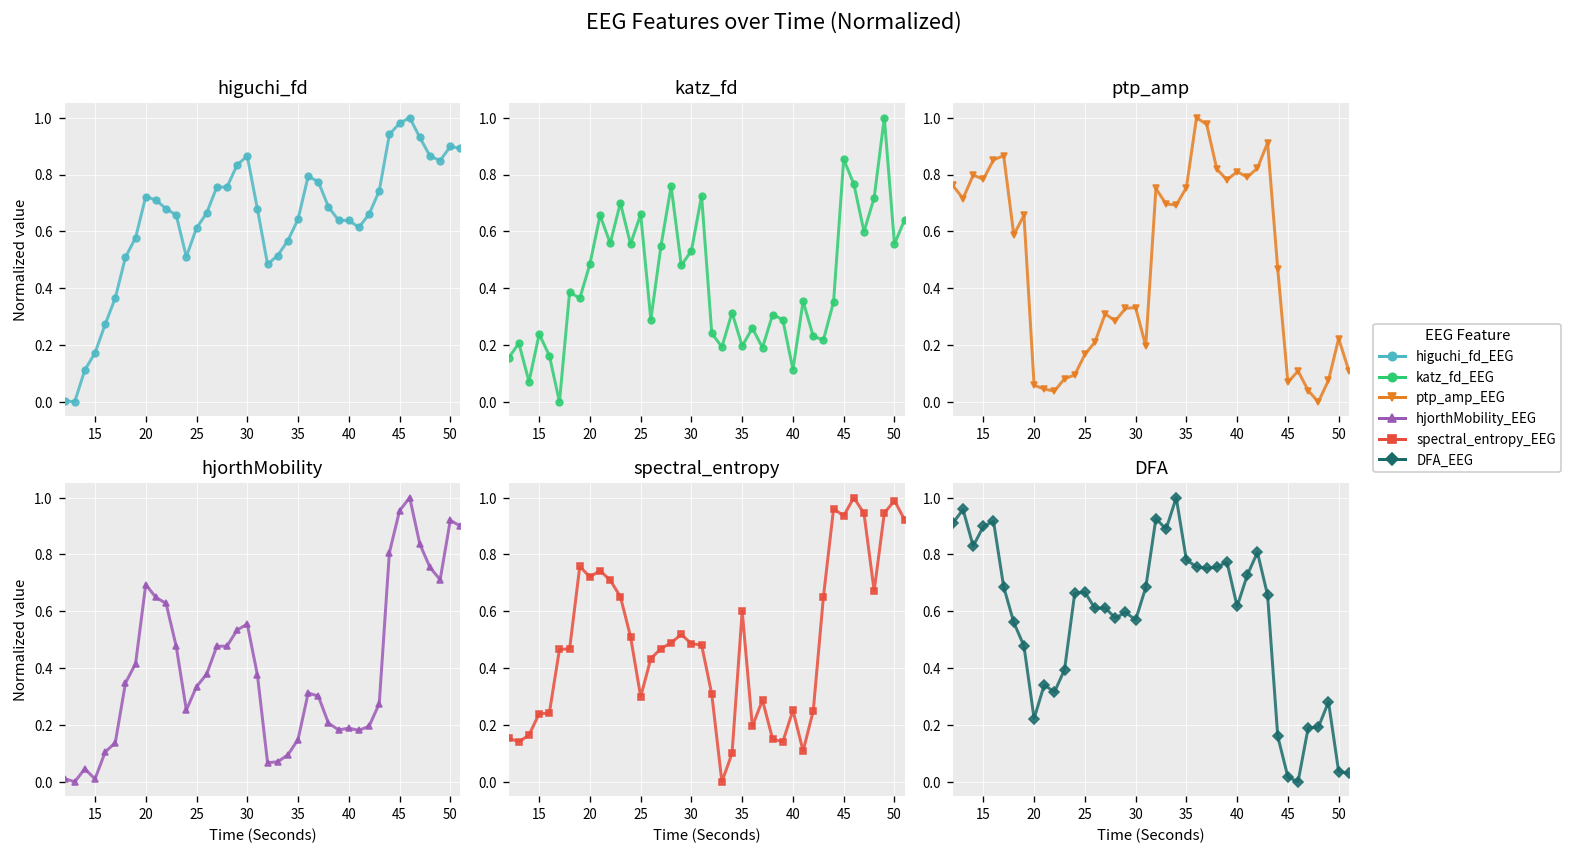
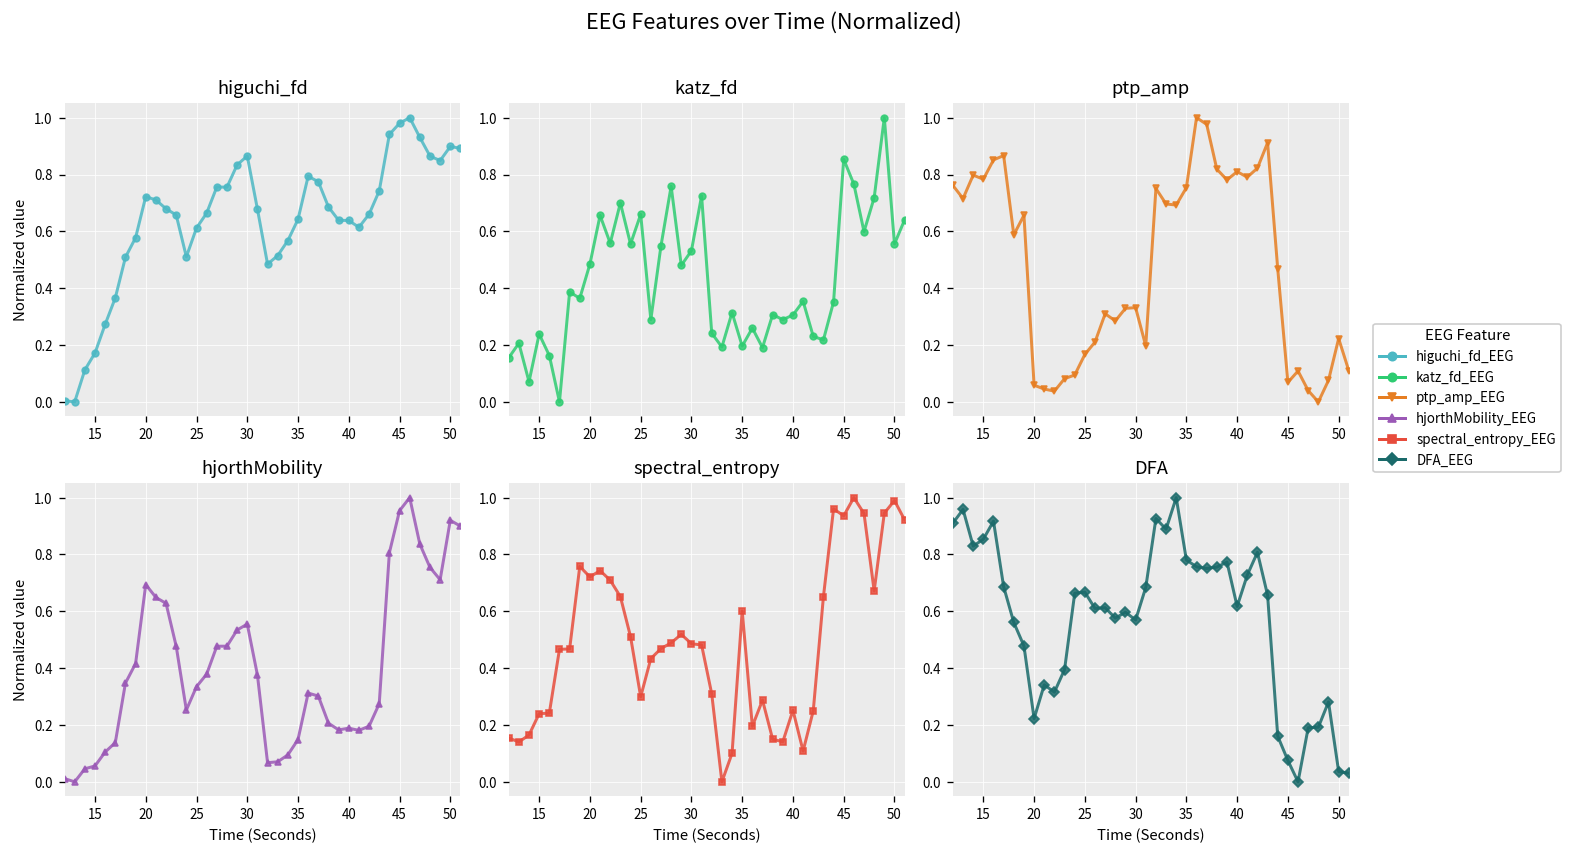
  {
    "higuchi_fd": {
      "15": 0.17,
      "20": 0.72,
      "25": 0.61,
      "30": 0.87,
      "35": 0.64,
      "40": 0.64,
      "45": 0.98,
      "50": 0.90
    },
    "katz_fd": {
      "15": 0.24,
      "20": 0.49,
      "25": 0.66,
      "30": 0.53,
      "35": 0.20,
-     "40": 0.11,
+     "40": 0.31,
      "45": 0.85,
      "50": 0.56
    },
    "ptp_amp": {
      "15": 0.78,
      "20": 0.06,
      "25": 0.17,
      "30": 0.33,
      "35": 0.75,
      "40": 0.81,
      "45": 0.07,
      "50": 0.22
    },
    "hjorthMobility": {
-     "15": 0.01,
+     "15": 0.06,
      "20": 0.69,
      "25": 0.33,
      "30": 0.56,
      "35": 0.15,
      "40": 0.19,
      "45": 0.95,
      "50": 0.92
    },
    "spectral_entropy": {
      "15": 0.24,
      "20": 0.72,
      "25": 0.30,
      "30": 0.49,
      "35": 0.60,
      "40": 0.25,
      "45": 0.94,
      "50": 0.99
    },
    "DFA": {
-     "15": 0.90,
+     "15": 0.85,
      "20": 0.22,
      "25": 0.67,
      "30": 0.57,
      "35": 0.78,
      "40": 0.62,
-     "45": 0.02,
+     "45": 0.08,
      "50": 0.04
    }
  }
